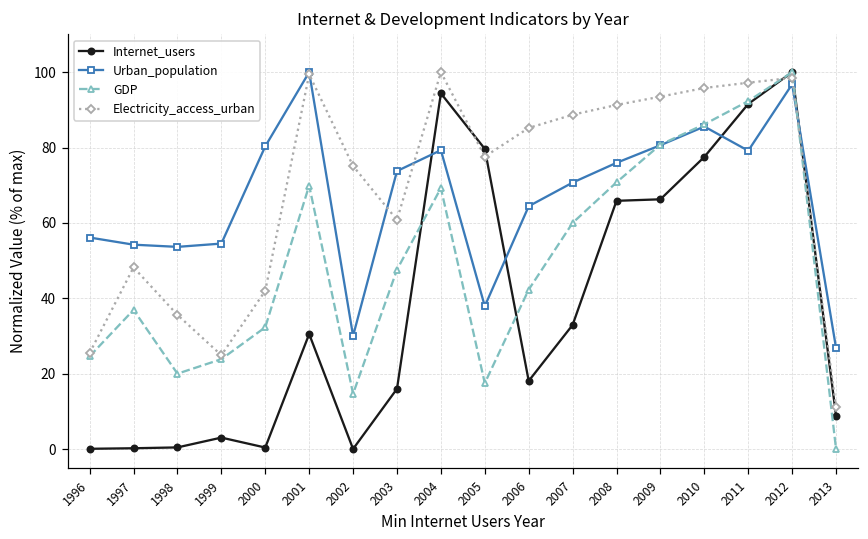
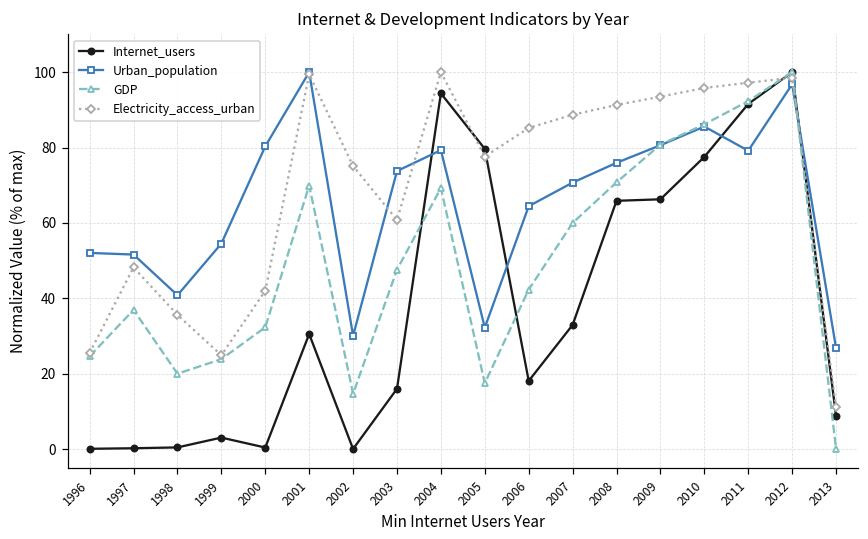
  {
    "Internet_users": {
      "1996": 0,
      "1997": 0,
      "1998": 0,
      "1999": 3,
      "2000": 0,
      "2001": 31,
      "2002": 0,
      "2003": 16,
      "2004": 94,
      "2005": 80,
      "2006": 18,
      "2007": 33,
      "2008": 66,
      "2009": 66,
      "2010": 78,
      "2013": 9
    },
    "Urban_population": {
-     "1996": 56,
-     "1997": 54,
-     "1998": 54,
+     "1996": 52,
+     "1997": 52,
+     "1998": 41,
      "1999": 55,
      "2000": 80,
      "2002": 30,
      "2003": 74,
      "2004": 79,
-     "2005": 38,
+     "2005": 32,
      "2006": 64,
      "2007": 71,
      "2008": 76,
      "2011": 79,
      "2012": 97,
      "2013": 27
    }
  }
